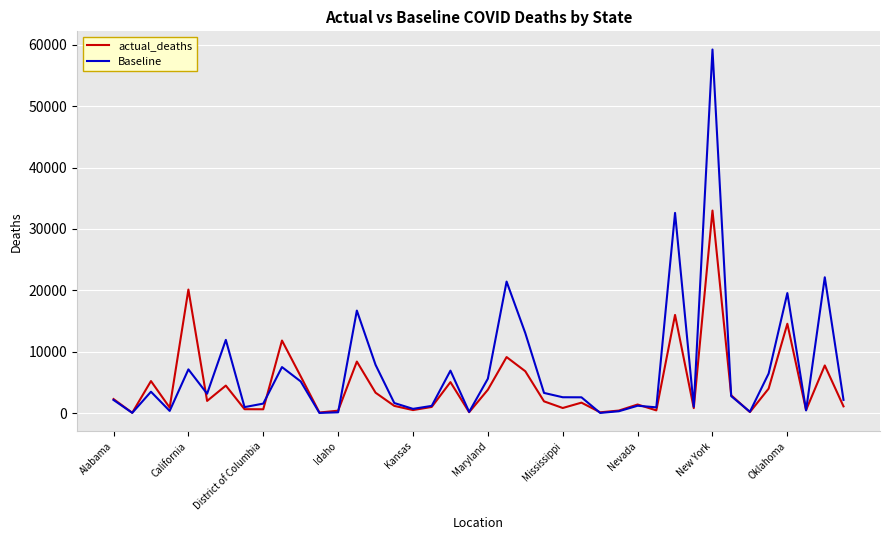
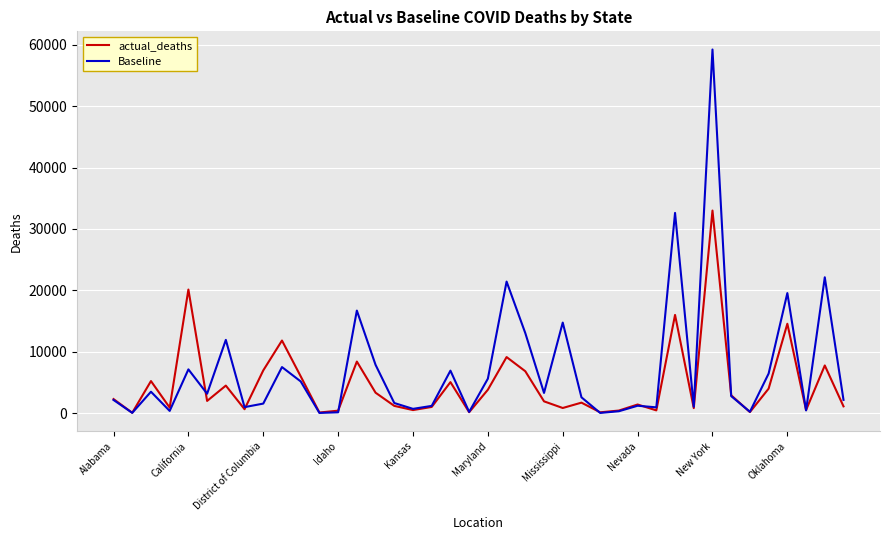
  {
    "actual_deaths": {
      "California": 20000,
-     "District of Columbia": 1000,
+     "District of Columbia": 7000,
      "Maryland": 4000,
      "Mississippi": 1000,
      "New York": 33000,
      "Oklahoma": 15000
    },
    "Baseline": {
      "California": 7000,
      "District of Columbia": 2000,
      "Maryland": 6000,
-     "Mississippi": 3000,
+     "Mississippi": 15000,
      "New York": 59000,
      "Oklahoma": 20000
    }
  }
